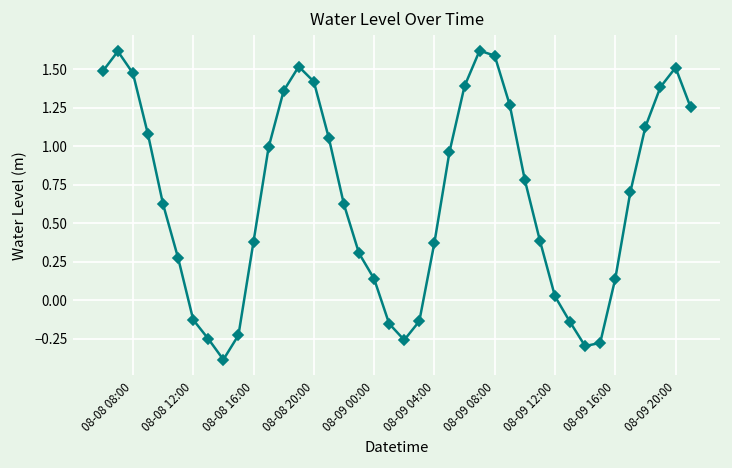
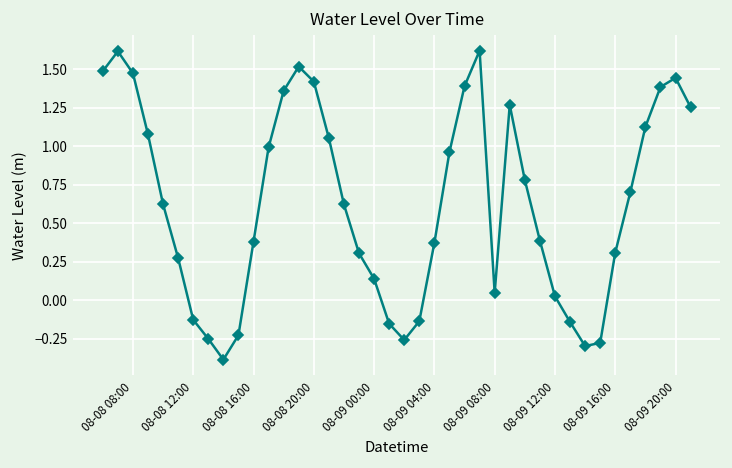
  {
    "08-08 08:00": 1.47,
    "08-08 12:00": -0.13,
    "08-08 16:00": 0.38,
    "08-08 20:00": 1.42,
    "08-09 00:00": 0.14,
    "08-09 04:00": 0.37,
-   "08-09 08:00": 1.59,
+   "08-09 08:00": 0.05,
    "08-09 12:00": 0.03,
-   "08-09 16:00": 0.14,
-   "08-09 20:00": 1.51
+   "08-09 16:00": 0.31,
+   "08-09 20:00": 1.44
  }
